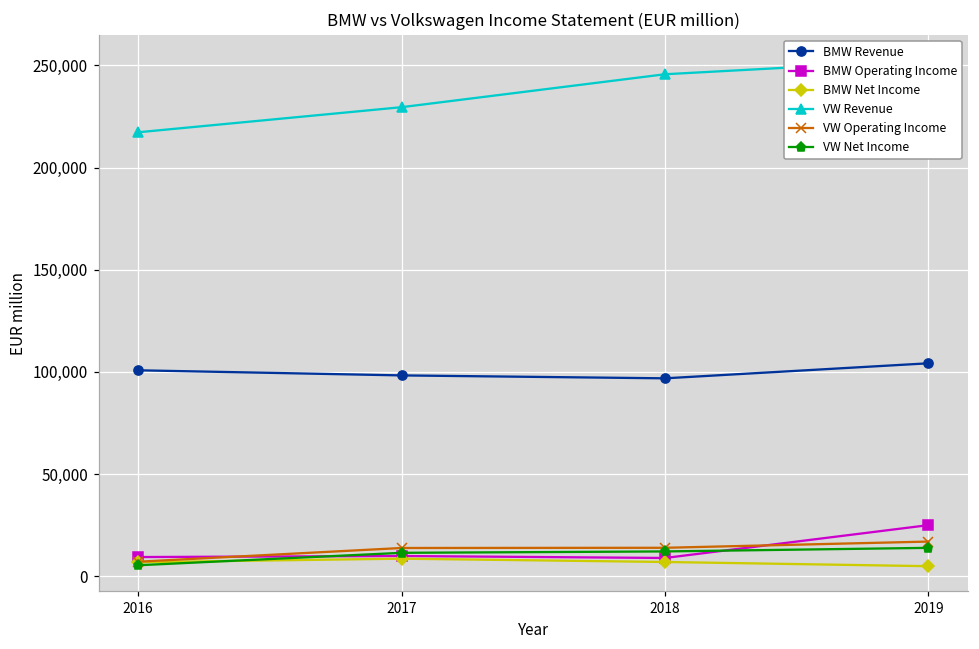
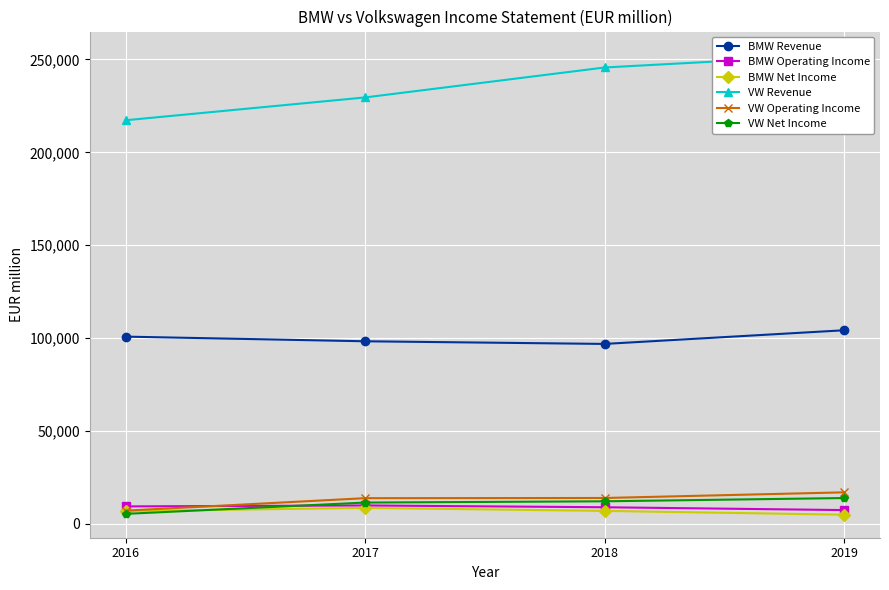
  {
    "BMW Revenue": {
      "2016": "101,000",
      "2017": "98,000",
      "2018": "97,000",
      "2019": "104,000"
    },
    "BMW Operating Income": {
      "2016": "9,000",
      "2018": "9,000",
-     "2019": "25,000"
+     "2019": "7,000"
    },
    "BMW Net Income": {
      "2018": "7,000",
      "2019": "5,000"
    },
    "VW Revenue": {
      "2016": "217,000",
      "2017": "230,000",
      "2018": "246,000"
    },
    "VW Operating Income": {
      "2017": "14,000",
      "2018": "14,000",
      "2019": "17,000"
    },
    "VW Net Income": {
      "2016": "5,000",
      "2017": "11,000",
      "2018": "12,000",
      "2019": "14,000"
    }
  }
